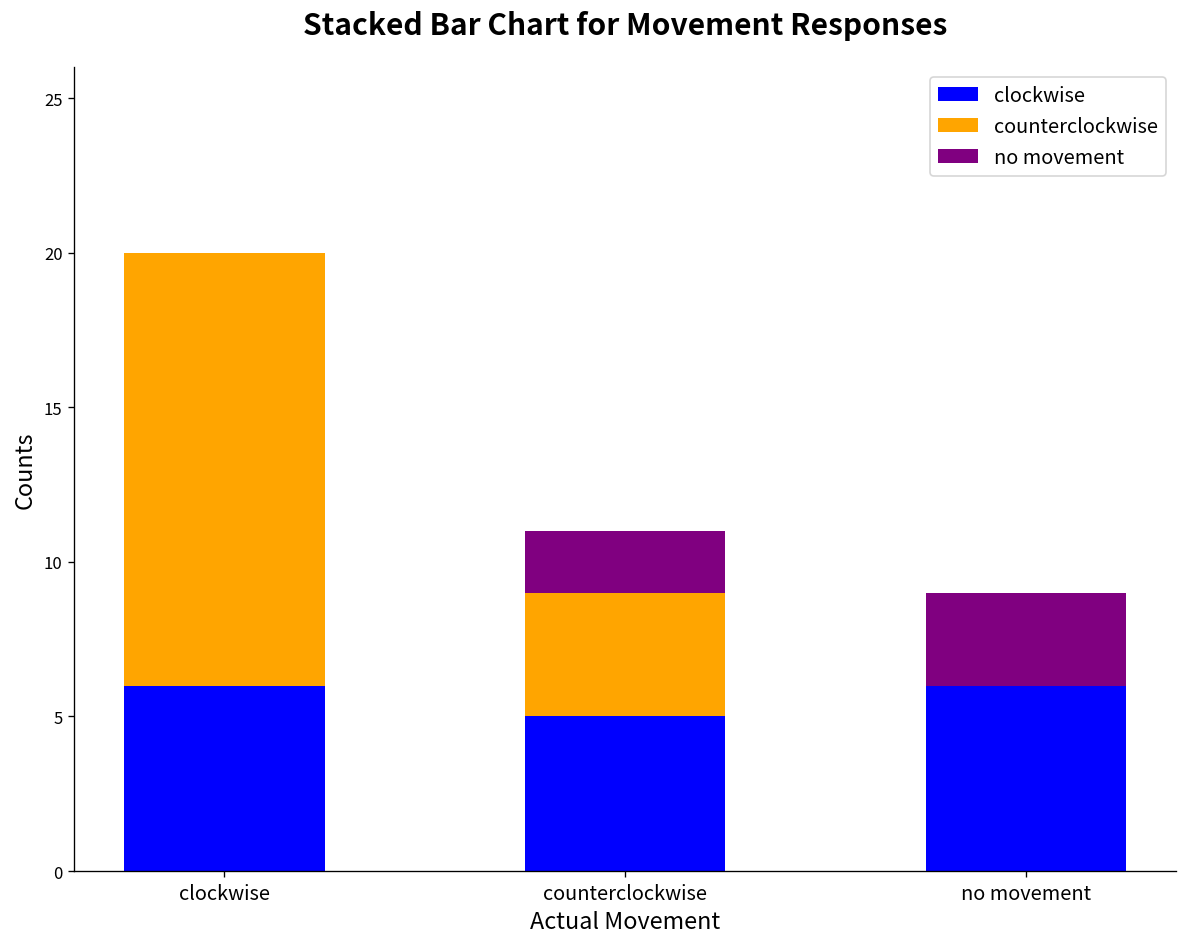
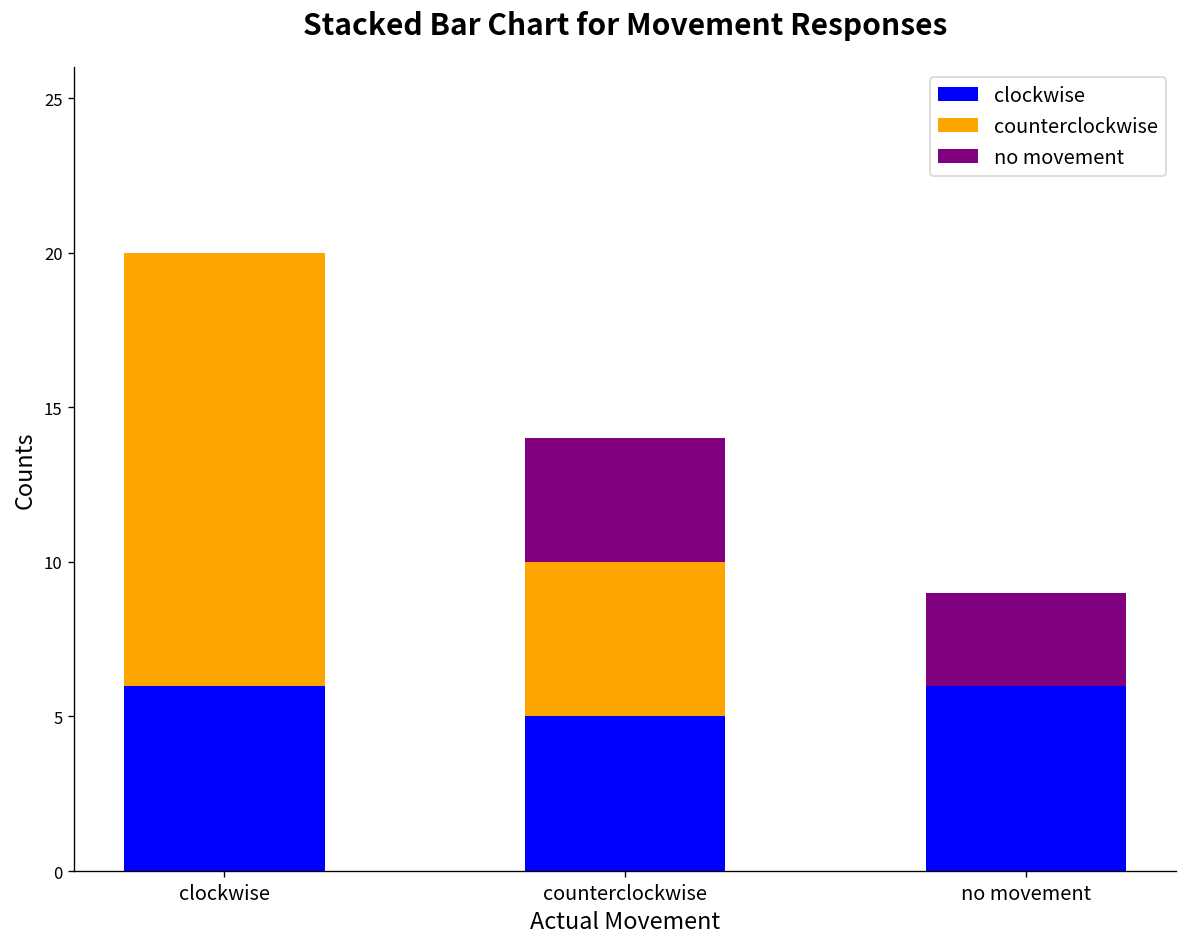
  {
    "clockwise": {
      "clockwise": 6,
      "counterclockwise": 5,
      "no movement": 6
    },
    "counterclockwise": {
      "clockwise": 14,
-     "counterclockwise": 4,
+     "counterclockwise": 5,
      "no movement": 0
    },
    "no movement": {
      "clockwise": 0,
-     "counterclockwise": 2,
+     "counterclockwise": 4,
      "no movement": 3
    }
  }
